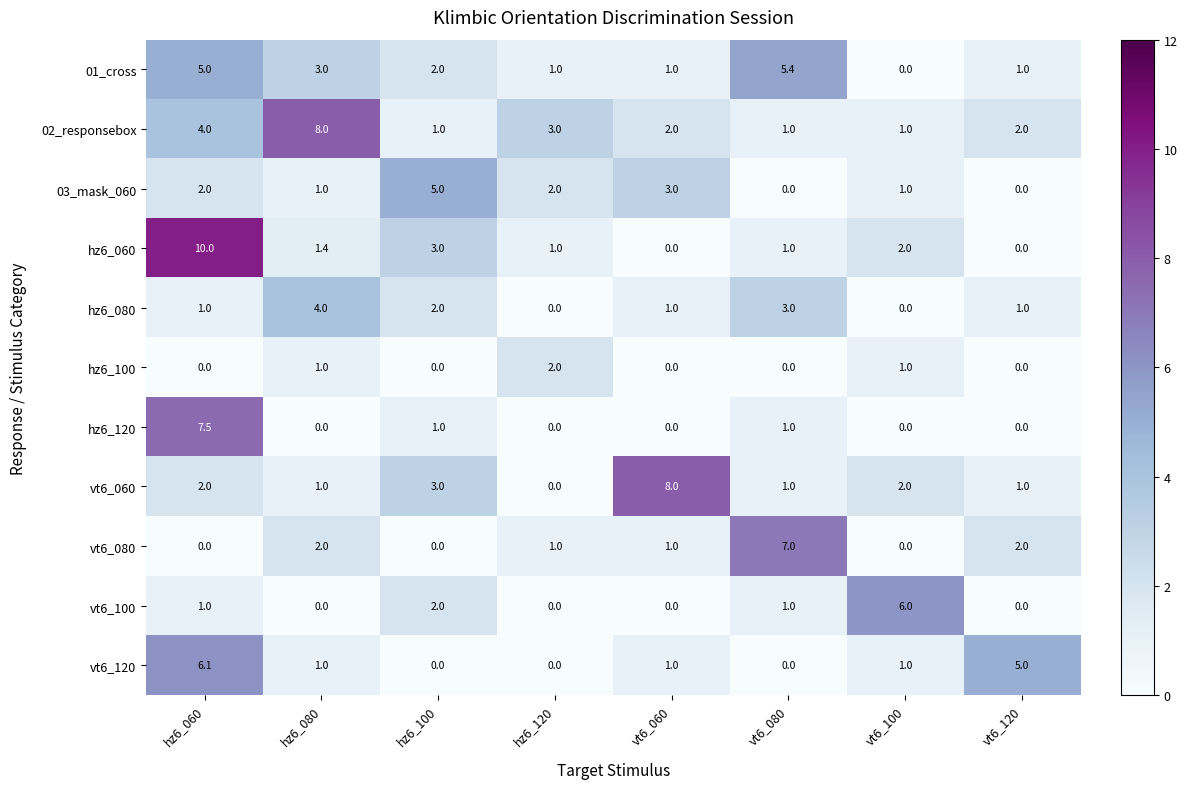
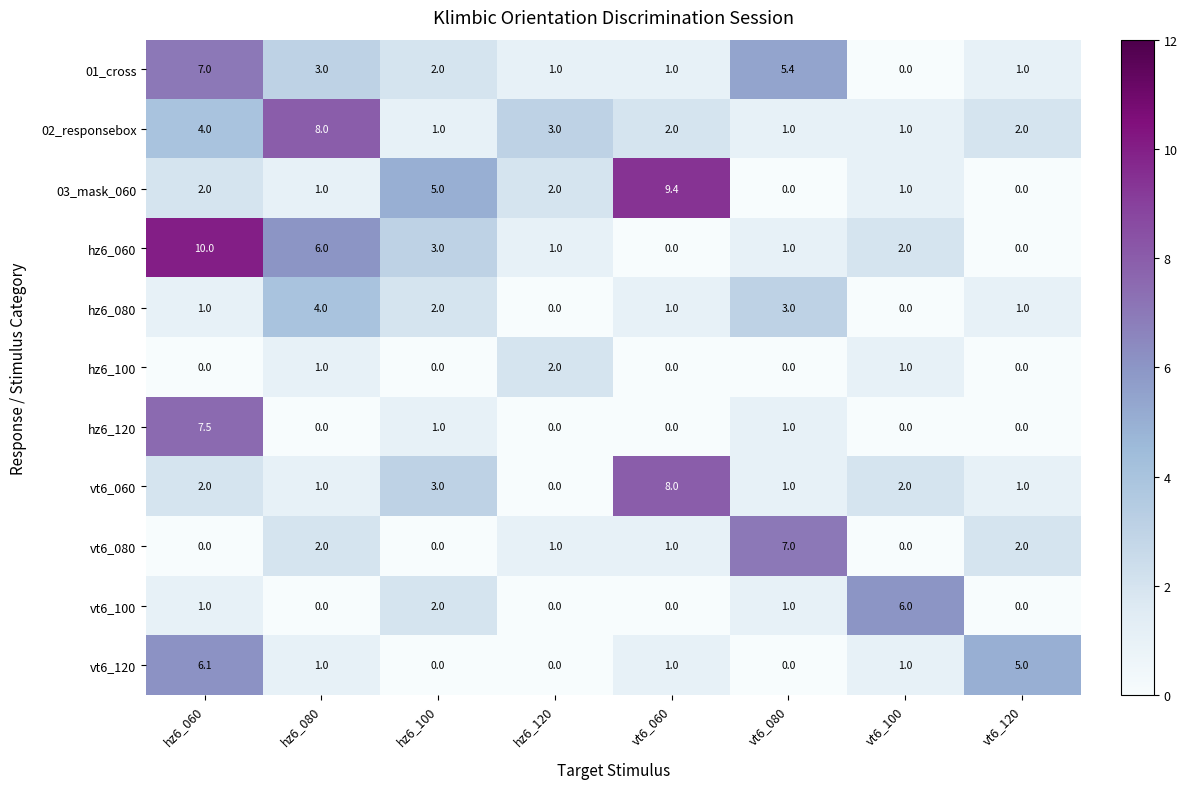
  {
    "01_cross": {
-     "hz6_060": 5.0,
+     "hz6_060": 7.0,
      "hz6_080": 3.0,
      "hz6_100": 2.0,
      "hz6_120": 1.0,
      "vt6_060": 1.0,
      "vt6_080": 5.4,
      "vt6_100": 0.0,
      "vt6_120": 1.0
    },
    "02_responsebox": {
      "hz6_060": 4.0,
      "hz6_080": 8.0,
      "hz6_100": 1.0,
      "hz6_120": 3.0,
      "vt6_060": 2.0,
      "vt6_080": 1.0,
      "vt6_100": 1.0,
      "vt6_120": 2.0
    },
    "03_mask_060": {
      "hz6_060": 2.0,
      "hz6_080": 1.0,
      "hz6_100": 5.0,
      "hz6_120": 2.0,
-     "vt6_060": 3.0,
+     "vt6_060": 9.4,
      "vt6_080": 0.0,
      "vt6_100": 1.0,
      "vt6_120": 0.0
    },
    "hz6_060": {
      "hz6_060": 10.0,
-     "hz6_080": 1.4,
+     "hz6_080": 6.0,
      "hz6_100": 3.0,
      "hz6_120": 1.0,
      "vt6_060": 0.0,
      "vt6_080": 1.0,
      "vt6_100": 2.0,
      "vt6_120": 0.0
    },
    "hz6_080": {
      "hz6_060": 1.0,
      "hz6_080": 4.0,
      "hz6_100": 2.0,
      "hz6_120": 0.0,
      "vt6_060": 1.0,
      "vt6_080": 3.0,
      "vt6_100": 0.0,
      "vt6_120": 1.0
    },
    "hz6_100": {
      "hz6_060": 0.0,
      "hz6_080": 1.0,
      "hz6_100": 0.0,
      "hz6_120": 2.0,
      "vt6_060": 0.0,
      "vt6_080": 0.0,
      "vt6_100": 1.0,
      "vt6_120": 0.0
    },
    "hz6_120": {
      "hz6_060": 7.5,
      "hz6_080": 0.0,
      "hz6_100": 1.0,
      "hz6_120": 0.0,
      "vt6_060": 0.0,
      "vt6_080": 1.0,
      "vt6_100": 0.0,
      "vt6_120": 0.0
    },
    "vt6_060": {
      "hz6_060": 2.0,
      "hz6_080": 1.0,
      "hz6_100": 3.0,
      "hz6_120": 0.0,
      "vt6_060": 8.0,
      "vt6_080": 1.0,
      "vt6_100": 2.0,
      "vt6_120": 1.0
    },
    "vt6_080": {
      "hz6_060": 0.0,
      "hz6_080": 2.0,
      "hz6_100": 0.0,
      "hz6_120": 1.0,
      "vt6_060": 1.0,
      "vt6_080": 7.0,
      "vt6_100": 0.0,
      "vt6_120": 2.0
    },
    "vt6_100": {
      "hz6_060": 1.0,
      "hz6_080": 0.0,
      "hz6_100": 2.0,
      "hz6_120": 0.0,
      "vt6_060": 0.0,
      "vt6_080": 1.0,
      "vt6_100": 6.0,
      "vt6_120": 0.0
    },
    "vt6_120": {
      "hz6_060": 6.1,
      "hz6_080": 1.0,
      "hz6_100": 0.0,
      "hz6_120": 0.0,
      "vt6_060": 1.0,
      "vt6_080": 0.0,
      "vt6_100": 1.0,
      "vt6_120": 5.0
    }
  }
